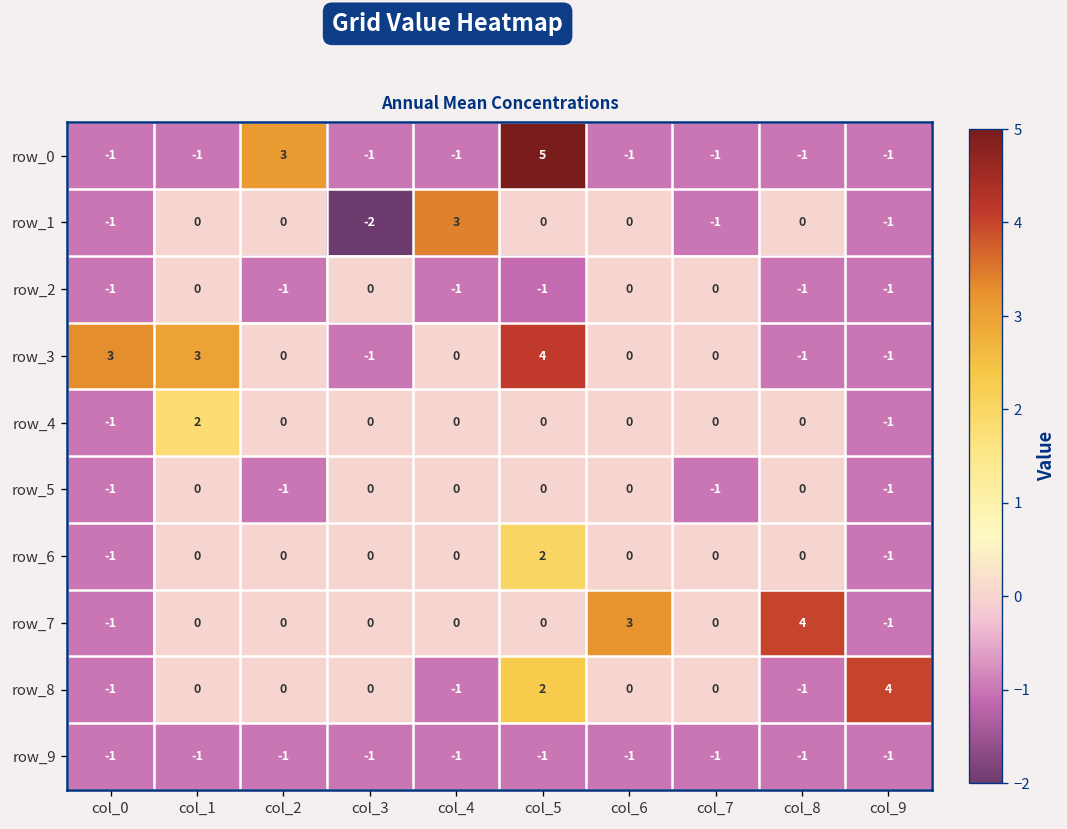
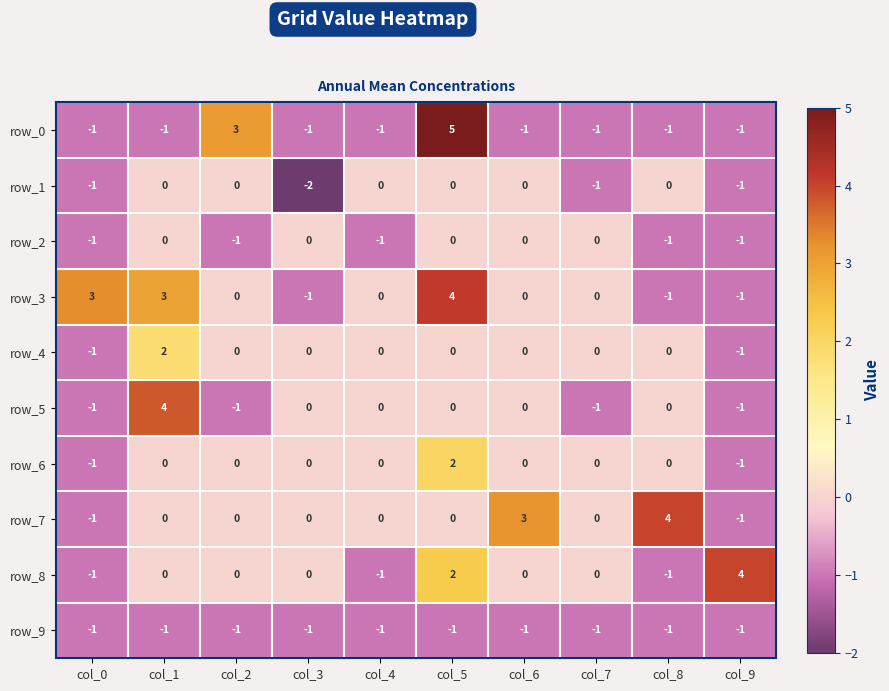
  {
    "row_0": {
      "col_0": -1,
      "col_1": -1,
      "col_2": 3,
      "col_3": -1,
      "col_4": -1,
      "col_5": 5,
      "col_6": -1,
      "col_7": -1,
      "col_8": -1,
      "col_9": -1
    },
    "row_1": {
      "col_0": -1,
      "col_1": 0,
      "col_2": 0,
      "col_3": -2,
-     "col_4": 3,
+     "col_4": 0,
      "col_5": 0,
      "col_6": 0,
      "col_7": -1,
      "col_8": 0,
      "col_9": -1
    },
    "row_2": {
      "col_0": -1,
      "col_1": 0,
      "col_2": -1,
      "col_3": 0,
      "col_4": -1,
-     "col_5": -1,
+     "col_5": 0,
      "col_6": 0,
      "col_7": 0,
      "col_8": -1,
      "col_9": -1
    },
    "row_3": {
      "col_0": 3,
      "col_1": 3,
      "col_2": 0,
      "col_3": -1,
      "col_4": 0,
      "col_5": 4,
      "col_6": 0,
      "col_7": 0,
      "col_8": -1,
      "col_9": -1
    },
    "row_4": {
      "col_0": -1,
      "col_1": 2,
      "col_2": 0,
      "col_3": 0,
      "col_4": 0,
      "col_5": 0,
      "col_6": 0,
      "col_7": 0,
      "col_8": 0,
      "col_9": -1
    },
    "row_5": {
      "col_0": -1,
-     "col_1": 0,
+     "col_1": 4,
      "col_2": -1,
      "col_3": 0,
      "col_4": 0,
      "col_5": 0,
      "col_6": 0,
      "col_7": -1,
      "col_8": 0,
      "col_9": -1
    },
    "row_6": {
      "col_0": -1,
      "col_1": 0,
      "col_2": 0,
      "col_3": 0,
      "col_4": 0,
      "col_5": 2,
      "col_6": 0,
      "col_7": 0,
      "col_8": 0,
      "col_9": -1
    },
    "row_7": {
      "col_0": -1,
      "col_1": 0,
      "col_2": 0,
      "col_3": 0,
      "col_4": 0,
      "col_5": 0,
      "col_6": 3,
      "col_7": 0,
      "col_8": 4,
      "col_9": -1
    },
    "row_8": {
      "col_0": -1,
      "col_1": 0,
      "col_2": 0,
      "col_3": 0,
      "col_4": -1,
      "col_5": 2,
      "col_6": 0,
      "col_7": 0,
      "col_8": -1,
      "col_9": 4
    },
    "row_9": {
      "col_0": -1,
      "col_1": -1,
      "col_2": -1,
      "col_3": -1,
      "col_4": -1,
      "col_5": -1,
      "col_6": -1,
      "col_7": -1,
      "col_8": -1,
      "col_9": -1
    }
  }
